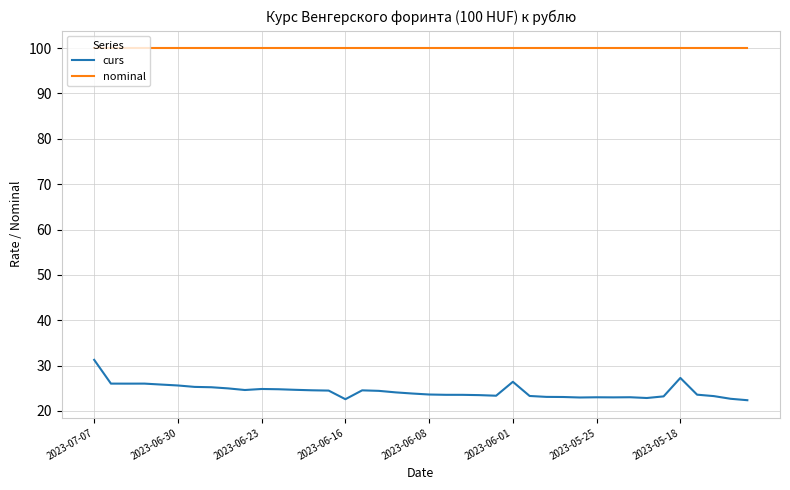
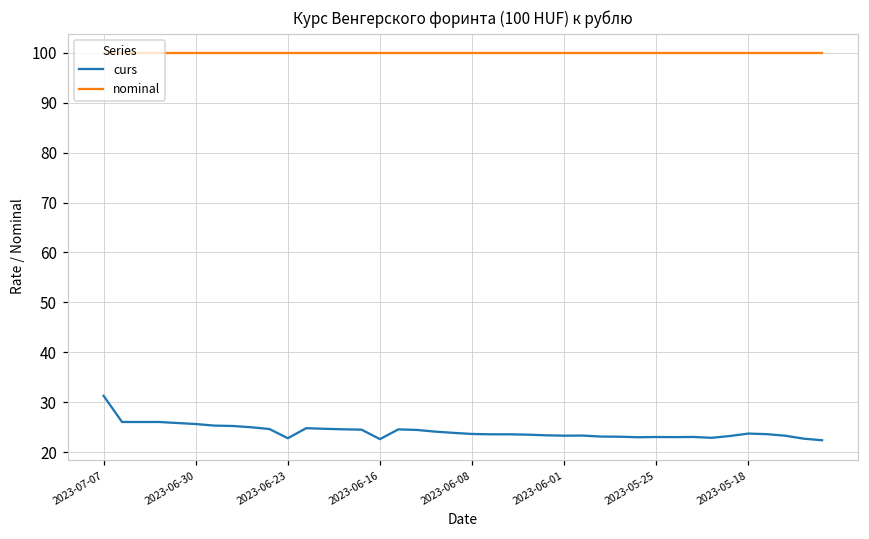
  {
    "curs": {
      "2023-07-07": 31,
      "2023-06-30": 26,
-     "2023-06-23": 25,
+     "2023-06-23": 23,
      "2023-06-16": 23,
      "2023-06-08": 24,
-     "2023-06-01": 26,
+     "2023-06-01": 23,
      "2023-05-25": 23,
-     "2023-05-18": 27
+     "2023-05-18": 24
    },
    "nominal": {
      "2023-06-30": 100,
      "2023-06-23": 100,
      "2023-06-16": 100,
      "2023-06-08": 100,
      "2023-06-01": 100,
      "2023-05-25": 100,
      "2023-05-18": 100
    }
  }
